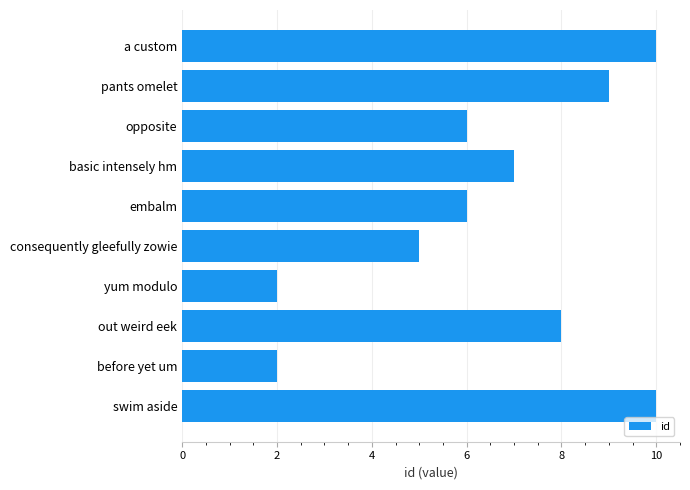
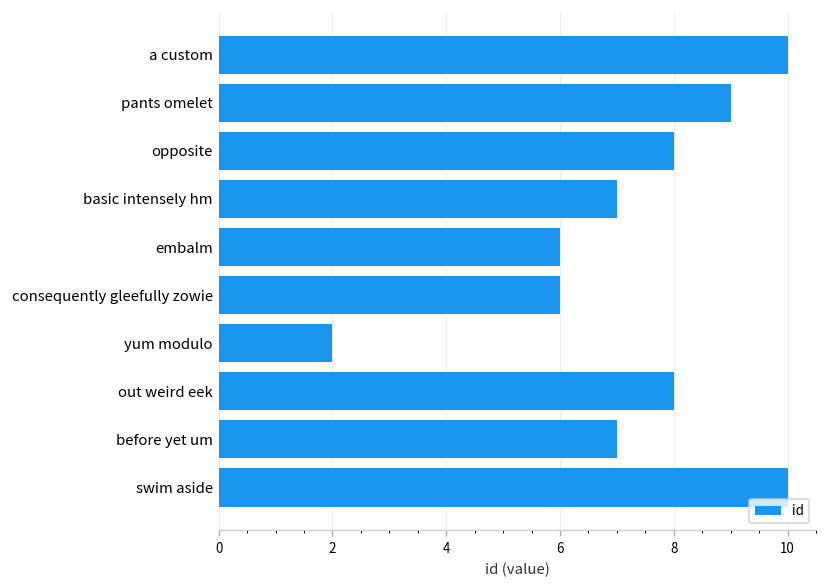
  {
    "a custom": 10,
    "pants omelet": 9,
-   "opposite": 6,
+   "opposite": 8,
    "basic intensely hm": 7,
    "embalm": 6,
-   "consequently gleefully zowie": 5,
+   "consequently gleefully zowie": 6,
    "yum modulo": 2,
    "out weird eek": 8,
-   "before yet um": 2,
+   "before yet um": 7,
    "swim aside": 10
  }
